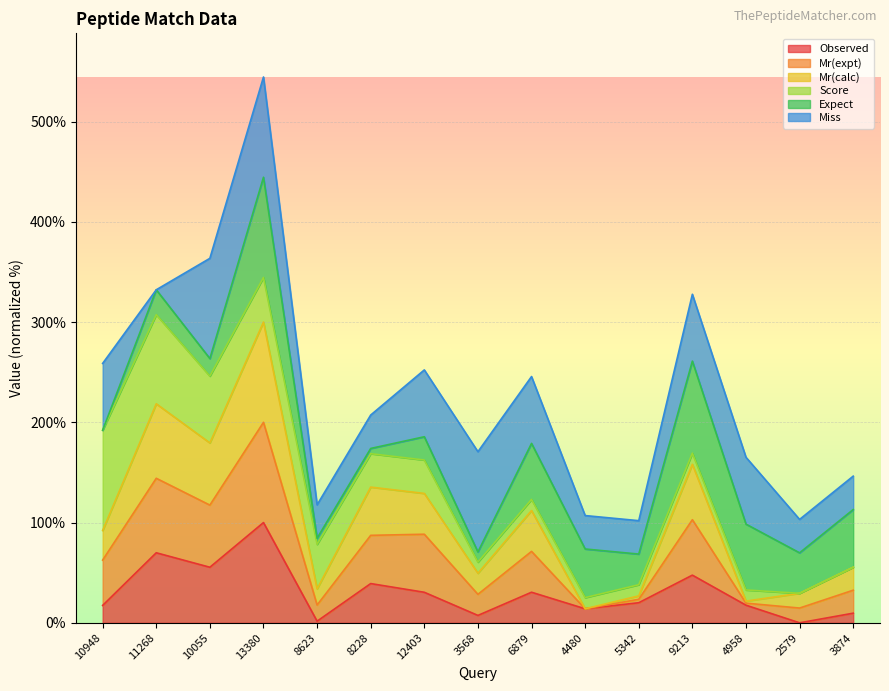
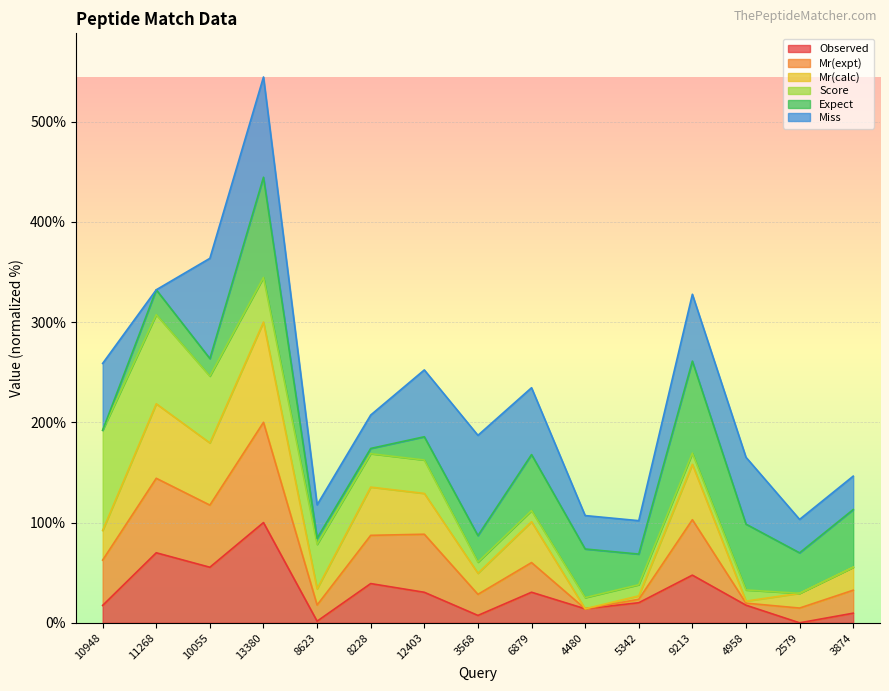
  {
    "Observed": {
      "10948": "17%",
      "11268": "70%",
      "10055": "55%",
      "13380": "100%",
      "8623": "2%",
      "8228": "39%",
      "12403": "30%",
      "3568": "7%",
      "6879": "31%",
      "5342": "20%",
      "9213": "48%",
      "2579": "0%",
      "3874": "10%"
    },
    "Mr(expt)": {
      "10948": "45%",
      "11268": "74%",
      "10055": "62%",
      "13380": "100%",
      "8623": "16%",
      "8228": "48%",
      "12403": "58%",
      "3568": "21%",
-     "6879": "41%",
+     "6879": "30%",
      "5342": "3%",
      "9213": "55%",
      "2579": "15%",
      "3874": "23%"
    },
    "Mr(calc)": {
      "10948": "30%",
      "11268": "74%",
      "10055": "62%",
      "13380": "100%",
      "8623": "16%",
      "8228": "48%",
      "12403": "41%",
      "3568": "21%",
      "6879": "41%",
      "5342": "3%",
      "9213": "55%"
    },
    "Score": {
      "11268": "89%",
      "10055": "67%",
      "13380": "44%",
      "8623": "44%",
      "8228": "33%",
      "12403": "33%",
      "3568": "11%",
      "6879": "11%",
      "4480": "11%",
      "5342": "11%",
      "9213": "11%",
      "4958": "11%"
    },
    "Expect": {
      "10055": "17%",
      "13380": "100%",
      "8623": "6%",
      "8228": "5%",
      "12403": "23%",
-     "3568": "10%",
+     "3568": "26%",
      "6879": "56%",
      "4480": "49%",
      "5342": "31%",
      "9213": "92%",
      "4958": "66%",
      "2579": "40%",
      "3874": "58%"
    },
    "Miss": {
      "10948": "67%",
      "10055": "100%",
      "13380": "100%",
      "8623": "33%",
      "8228": "33%",
      "12403": "67%",
      "3568": "100%",
      "6879": "67%",
      "4480": "33%",
      "5342": "33%",
      "9213": "67%",
      "4958": "67%",
      "2579": "33%",
      "3874": "33%"
    }
  }
